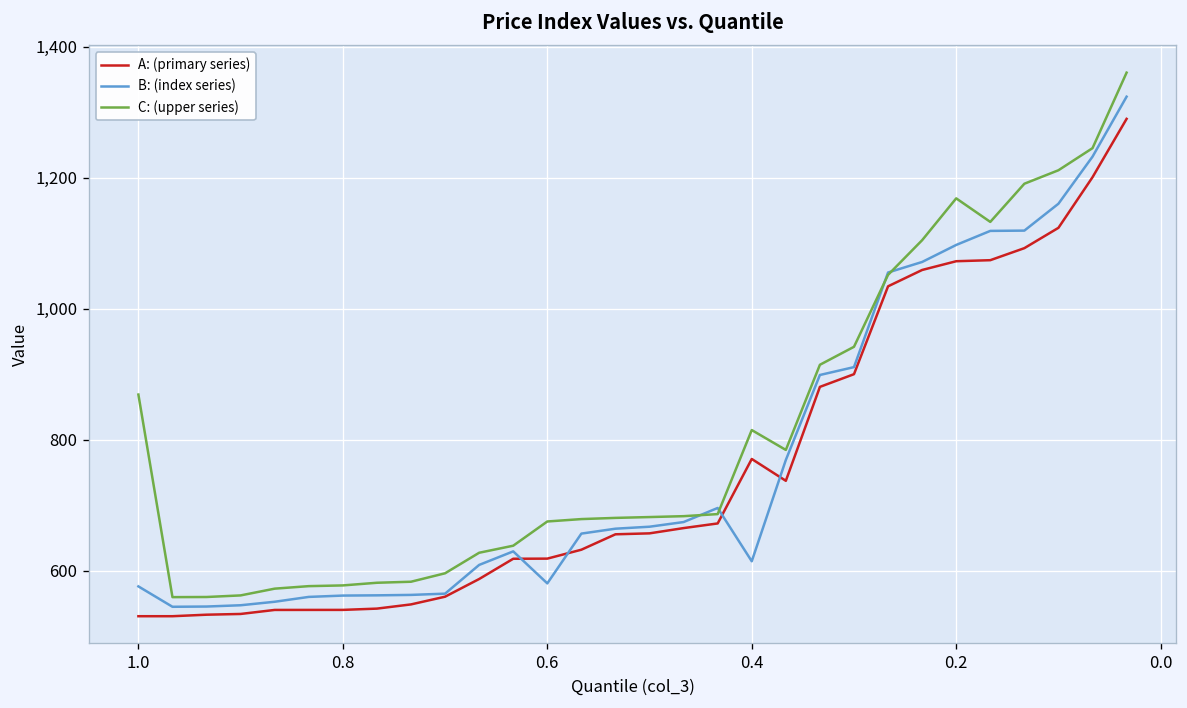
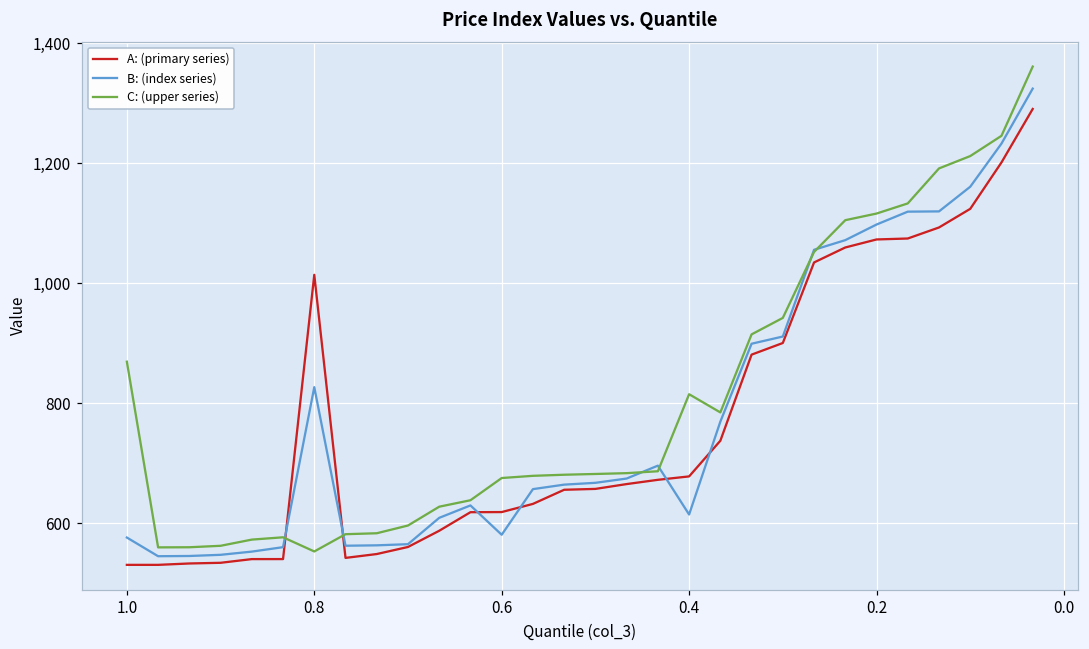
  {
    "A: (primary series)": {
      "1.0": "530",
-     "0.8": "540",
+     "0.8": "1,010",
      "0.6": "620",
-     "0.4": "770",
+     "0.4": "680",
      "0.2": "1,070"
    },
    "B: (index series)": {
      "1.0": "580",
-     "0.8": "560",
+     "0.8": "830",
      "0.6": "580",
      "0.4": "610",
      "0.2": "1,100"
    },
    "C: (upper series)": {
      "1.0": "870",
-     "0.8": "580",
+     "0.8": "550",
      "0.6": "680",
      "0.4": "810",
-     "0.2": "1,170"
+     "0.2": "1,120"
    }
  }
